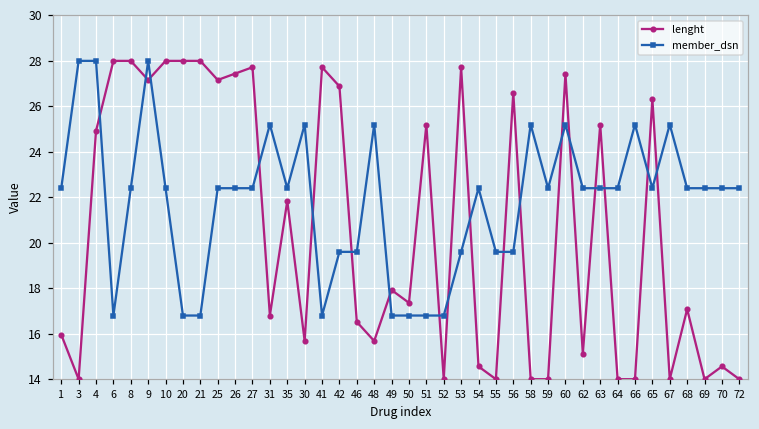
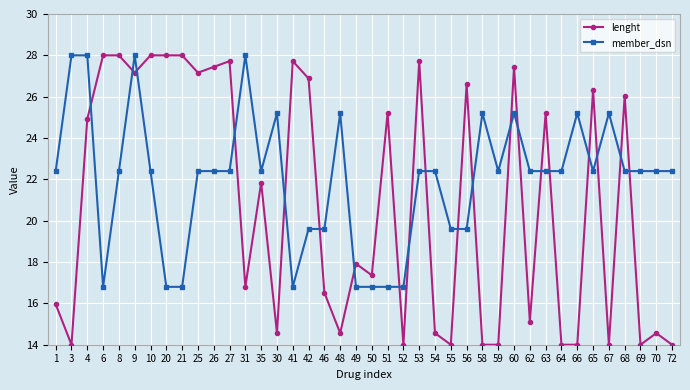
  {
    "lenght": {
      "1": 16.0,
      "3": 14.0,
      "4": 24.9,
      "6": 28.0,
      "8": 28.0,
      "9": 27.2,
      "10": 28.0,
      "20": 28.0,
      "21": 28.0,
      "25": 27.2,
      "26": 27.4,
      "27": 27.7,
      "31": 16.8,
      "35": 21.8,
-     "30": 15.7,
+     "30": 14.6,
      "41": 27.7,
      "42": 26.9,
      "46": 16.5,
-     "48": 15.7,
+     "48": 14.6,
      "49": 17.9,
      "50": 17.4,
      "51": 25.2,
      "52": 14.0,
      "53": 27.7,
      "54": 14.6,
      "55": 14.0,
      "56": 26.6,
      "58": 14.0,
      "59": 14.0,
      "60": 27.4,
      "62": 15.1,
      "63": 25.2,
      "64": 14.0,
      "66": 14.0,
      "65": 26.3,
      "67": 14.0,
-     "68": 17.1,
+     "68": 26.0,
      "69": 14.0,
      "70": 14.6,
      "72": 14.0
    },
    "member_dsn": {
      "1": 22.4,
      "3": 28.0,
      "4": 28.0,
      "6": 16.8,
      "8": 22.4,
      "9": 28.0,
      "10": 22.4,
      "20": 16.8,
      "21": 16.8,
      "25": 22.4,
      "26": 22.4,
      "27": 22.4,
-     "31": 25.2,
+     "31": 28.0,
      "35": 22.4,
      "30": 25.2,
      "41": 16.8,
      "42": 19.6,
      "46": 19.6,
      "48": 25.2,
      "49": 16.8,
      "50": 16.8,
      "51": 16.8,
      "52": 16.8,
-     "53": 19.6,
+     "53": 22.4,
      "54": 22.4,
      "55": 19.6,
      "56": 19.6,
      "58": 25.2,
      "59": 22.4,
      "60": 25.2,
      "62": 22.4,
      "63": 22.4,
      "64": 22.4,
      "66": 25.2,
      "65": 22.4,
      "67": 25.2,
      "68": 22.4,
      "69": 22.4,
      "70": 22.4,
      "72": 22.4
    }
  }
